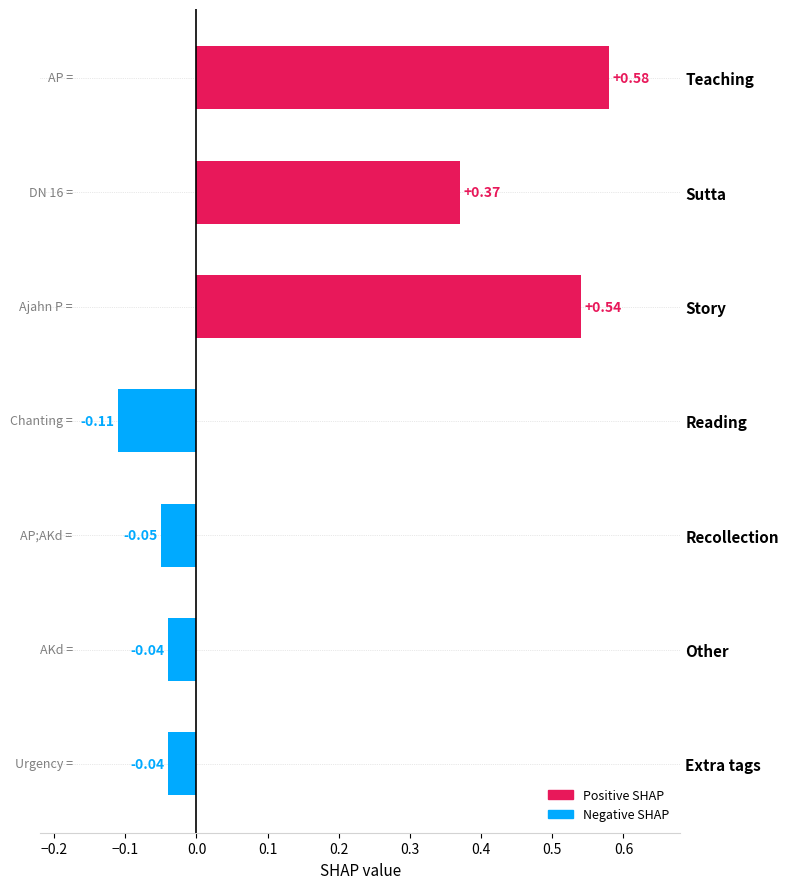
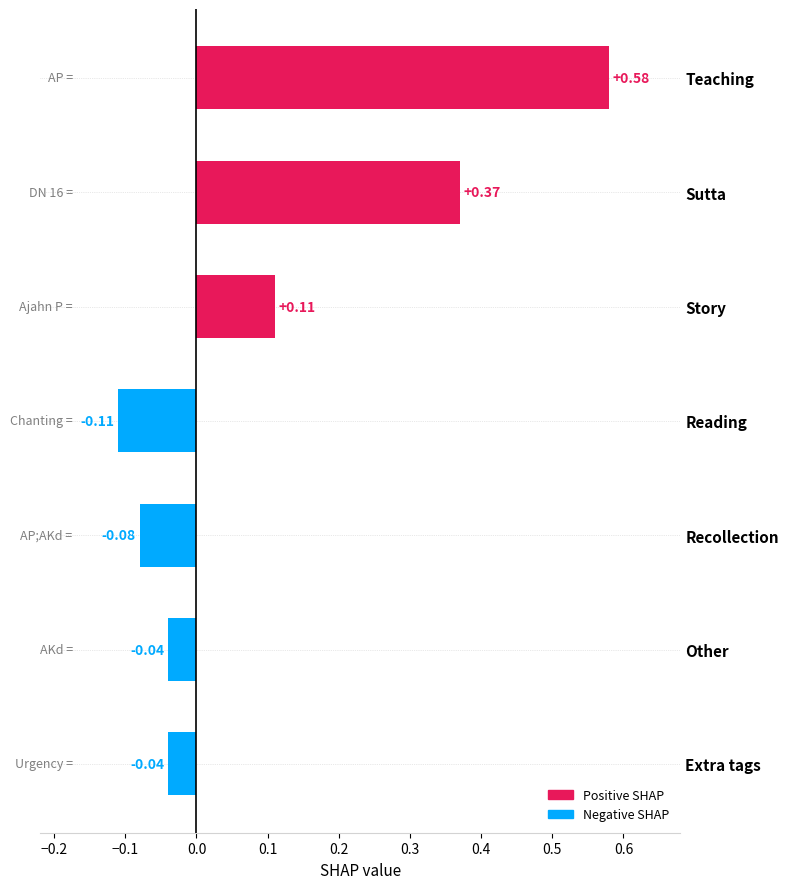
  {
    "Teaching": "+0.58",
    "Sutta": "+0.37",
-   "Story": "+0.54",
+   "Story": "+0.11",
    "Reading": "-0.11",
-   "Recollection": "-0.05",
+   "Recollection": "-0.08",
    "Other": "-0.04",
    "Extra tags": "-0.04"
  }
